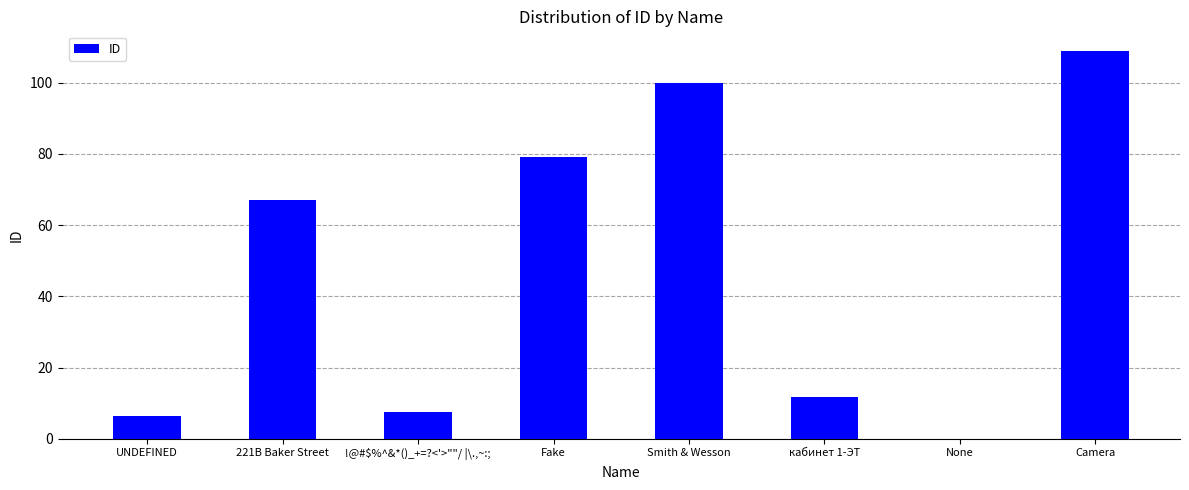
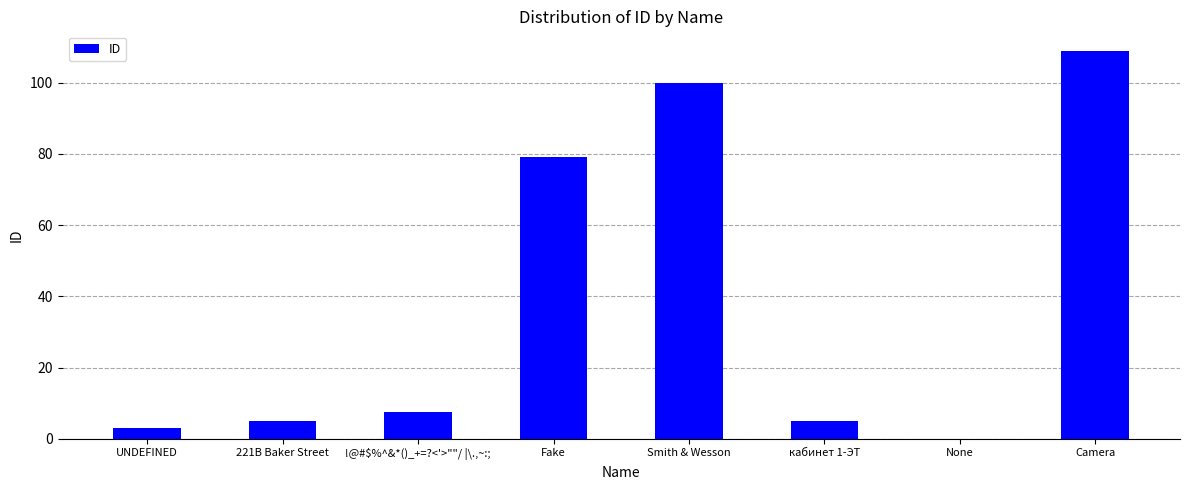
  {
-   "UNDEFINED": 6,
-   "221B Baker Street": 67,
+   "UNDEFINED": 3,
+   "221B Baker Street": 5,
    "!@#$%^&*()_+=?<'>\"\"/ |\\.,~:;": 8,
    "Fake": 79,
    "Smith & Wesson": 100,
-   "кабинет 1-ЭТ": 12,
+   "кабинет 1-ЭТ": 5,
    "None": 0,
    "Camera": 109
  }
